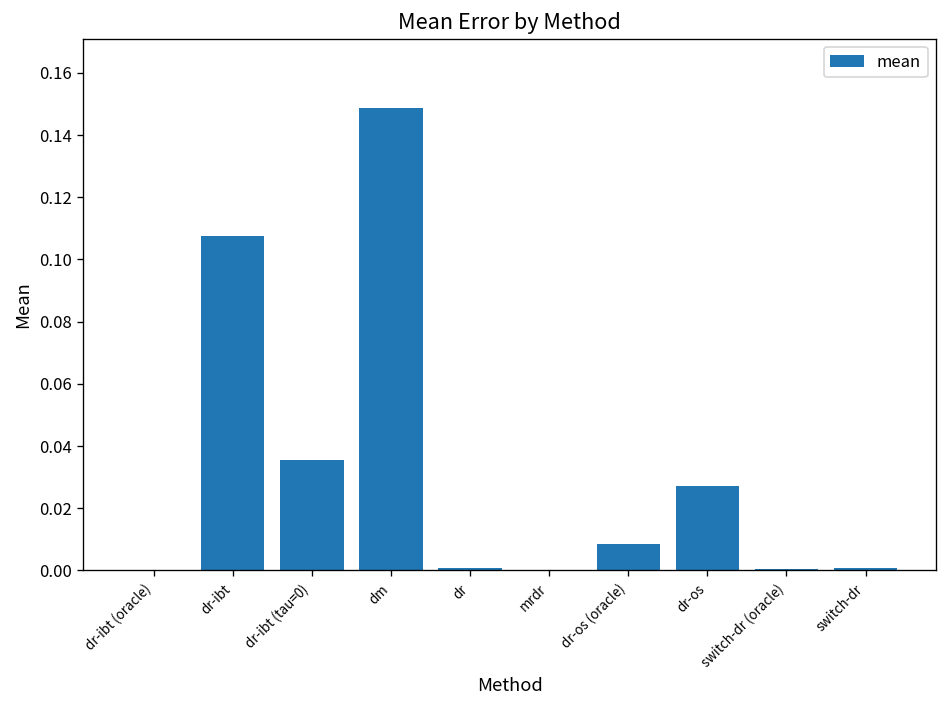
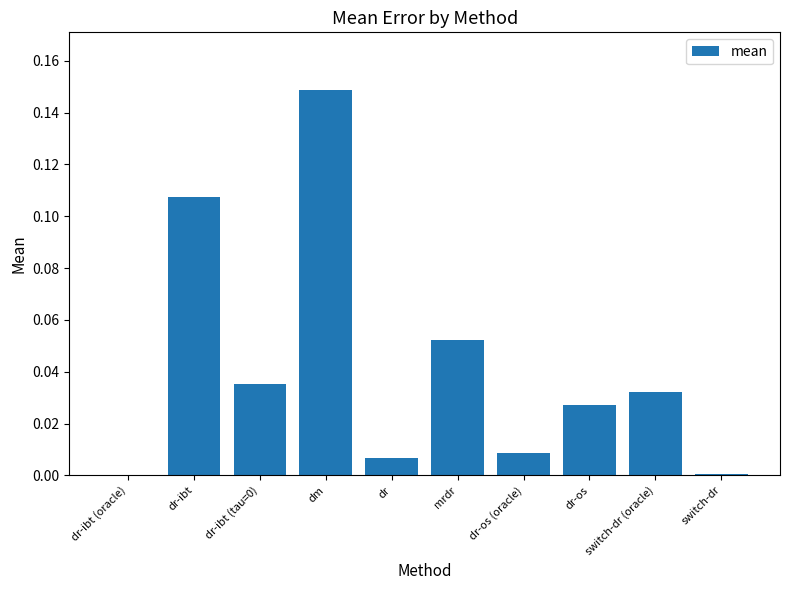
  {
    "dr-ibt": 0.108,
    "dr-ibt (tau=0)": 0.035,
    "dm": 0.149,
-   "dr": 0.001,
-   "mrdr": 0.000,
+   "dr": 0.007,
+   "mrdr": 0.052,
    "dr-os (oracle)": 0.009,
    "dr-os": 0.027,
-   "switch-dr (oracle)": 0.000
+   "switch-dr (oracle)": 0.032
  }
